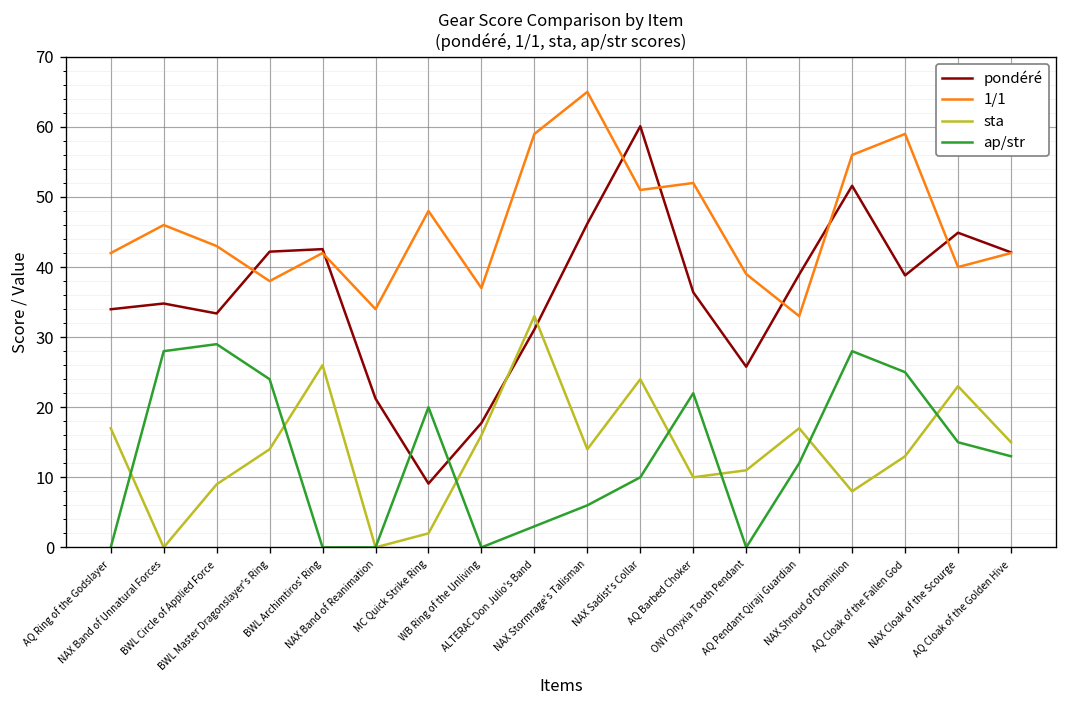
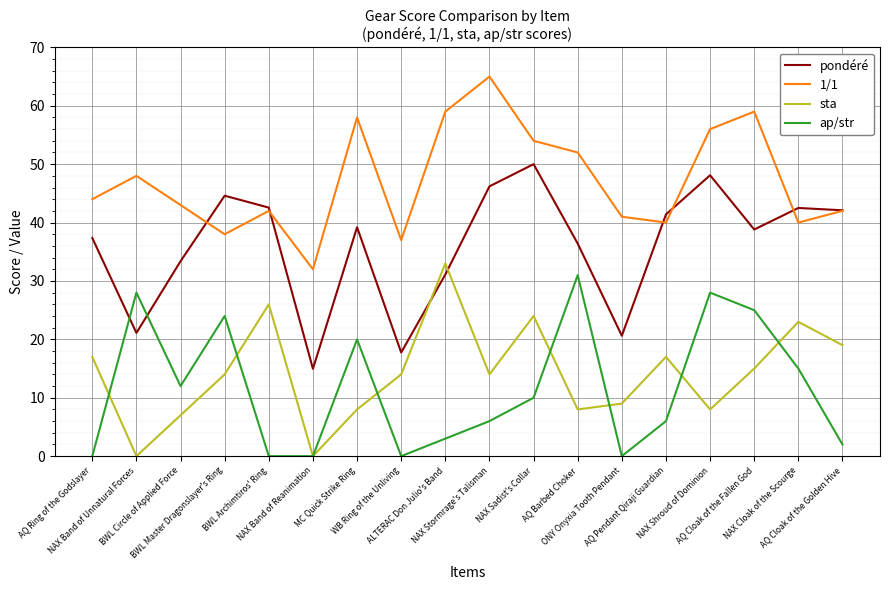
  {
    "pondéré": {
-     "AQ Ring of the Godslayer": 34,
-     "NAX Band of Unnatural Forces": 35,
+     "AQ Ring of the Godslayer": 37,
+     "NAX Band of Unnatural Forces": 21,
      "BWL Circle of Applied Force": 33,
-     "BWL Master Dragonslayer's Ring": 42,
+     "BWL Master Dragonslayer's Ring": 45,
      "BWL Archimtiros' Ring": 43,
-     "NAX Band of Reanimation": 21,
-     "MC Quick Strike Ring": 9,
+     "NAX Band of Reanimation": 15,
+     "MC Quick Strike Ring": 39,
      "WB Ring of the Unliving": 18,
      "ALTERAC Don Julio's Band": 31,
      "NAX Stormrage's Talisman": 46,
-     "NAX Sadist's Collar": 60,
+     "NAX Sadist's Collar": 50,
      "AQ Barbed Choker": 36,
-     "ONY Onyxia Tooth Pendant": 26,
-     "AQ Pendant Qiraji Guardian": 39,
-     "NAX Shroud of Dominion": 52,
+     "ONY Onyxia Tooth Pendant": 21,
+     "AQ Pendant Qiraji Guardian": 41,
+     "NAX Shroud of Dominion": 48,
      "AQ Cloak of the Fallen God": 39,
-     "NAX Cloak of the Scourge": 45
+     "NAX Cloak of the Scourge": 43
    },
    "1/1": {
-     "AQ Ring of the Godslayer": 42,
-     "NAX Band of Unnatural Forces": 46,
+     "AQ Ring of the Godslayer": 44,
+     "NAX Band of Unnatural Forces": 48,
      "BWL Circle of Applied Force": 43,
      "BWL Master Dragonslayer's Ring": 38,
      "BWL Archimtiros' Ring": 42,
-     "NAX Band of Reanimation": 34,
-     "MC Quick Strike Ring": 48,
+     "NAX Band of Reanimation": 32,
+     "MC Quick Strike Ring": 58,
      "WB Ring of the Unliving": 37,
      "ALTERAC Don Julio's Band": 59,
      "NAX Stormrage's Talisman": 65,
-     "NAX Sadist's Collar": 51,
+     "NAX Sadist's Collar": 54,
      "AQ Barbed Choker": 52,
-     "ONY Onyxia Tooth Pendant": 39,
-     "AQ Pendant Qiraji Guardian": 33,
+     "ONY Onyxia Tooth Pendant": 41,
+     "AQ Pendant Qiraji Guardian": 40,
      "NAX Shroud of Dominion": 56,
      "AQ Cloak of the Fallen God": 59,
      "NAX Cloak of the Scourge": 40
    },
    "sta": {
      "AQ Ring of the Godslayer": 17,
      "NAX Band of Unnatural Forces": 0,
-     "BWL Circle of Applied Force": 9,
+     "BWL Circle of Applied Force": 7,
      "BWL Master Dragonslayer's Ring": 14,
      "BWL Archimtiros' Ring": 26,
-     "MC Quick Strike Ring": 2,
-     "WB Ring of the Unliving": 16,
+     "MC Quick Strike Ring": 8,
+     "WB Ring of the Unliving": 14,
      "ALTERAC Don Julio's Band": 33,
      "NAX Stormrage's Talisman": 14,
      "NAX Sadist's Collar": 24,
-     "AQ Barbed Choker": 10,
-     "ONY Onyxia Tooth Pendant": 11,
+     "AQ Barbed Choker": 8,
+     "ONY Onyxia Tooth Pendant": 9,
      "AQ Pendant Qiraji Guardian": 17,
      "NAX Shroud of Dominion": 8,
-     "AQ Cloak of the Fallen God": 13,
+     "AQ Cloak of the Fallen God": 15,
      "NAX Cloak of the Scourge": 23,
-     "AQ Cloak of the Golden Hive": 15
+     "AQ Cloak of the Golden Hive": 19
    },
    "ap/str": {
      "AQ Ring of the Godslayer": 0,
      "NAX Band of Unnatural Forces": 28,
-     "BWL Circle of Applied Force": 29,
+     "BWL Circle of Applied Force": 12,
      "BWL Master Dragonslayer's Ring": 24,
      "BWL Archimtiros' Ring": 0,
      "MC Quick Strike Ring": 20,
      "WB Ring of the Unliving": 0,
      "ALTERAC Don Julio's Band": 3,
      "NAX Stormrage's Talisman": 6,
      "NAX Sadist's Collar": 10,
-     "AQ Barbed Choker": 22,
+     "AQ Barbed Choker": 31,
      "ONY Onyxia Tooth Pendant": 0,
-     "AQ Pendant Qiraji Guardian": 12,
+     "AQ Pendant Qiraji Guardian": 6,
      "NAX Shroud of Dominion": 28,
      "AQ Cloak of the Fallen God": 25,
      "NAX Cloak of the Scourge": 15,
-     "AQ Cloak of the Golden Hive": 13
+     "AQ Cloak of the Golden Hive": 2
    }
  }
